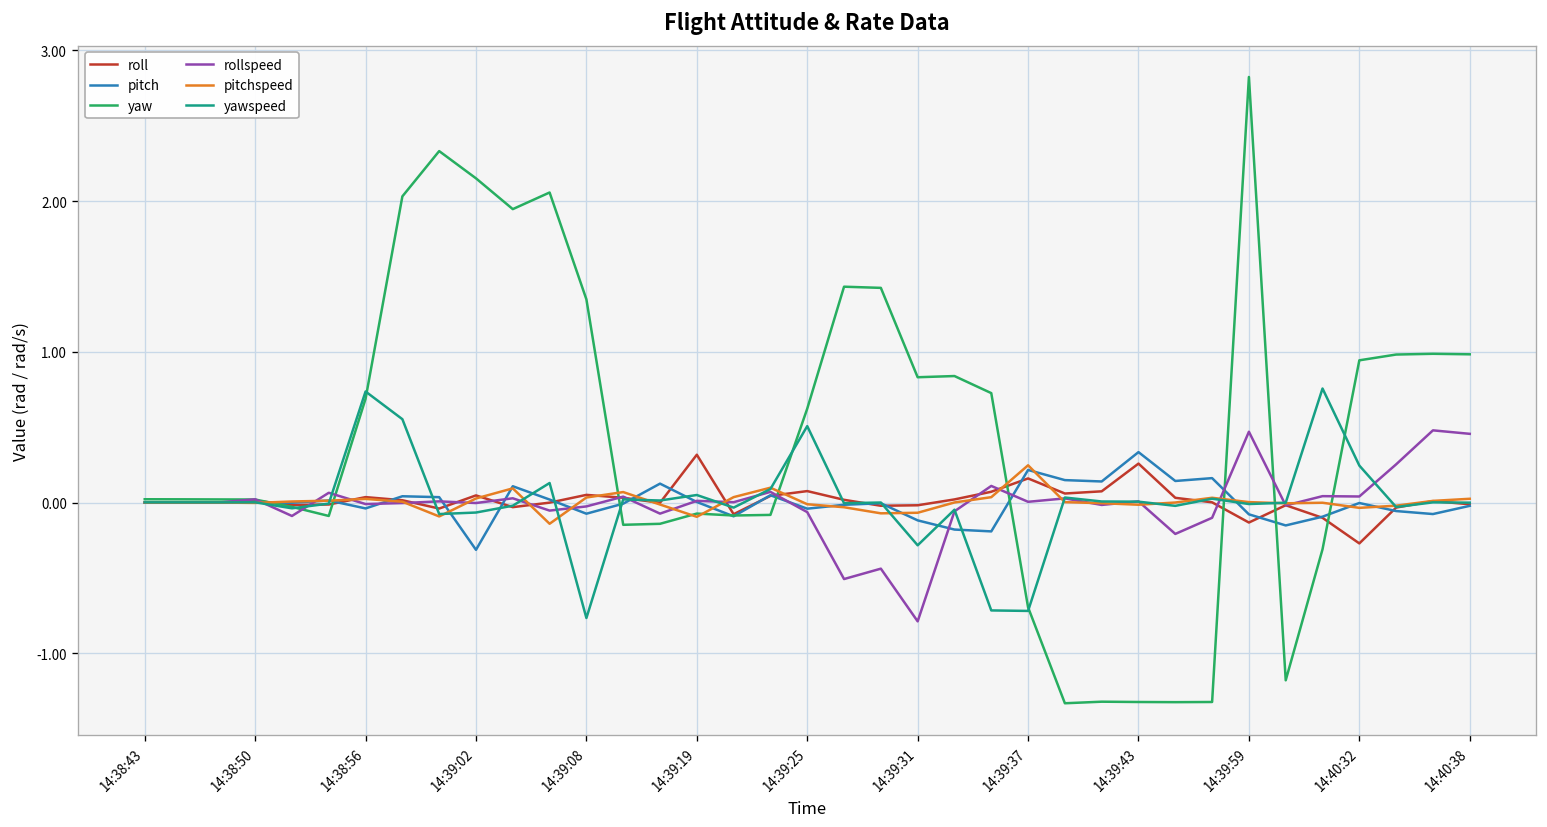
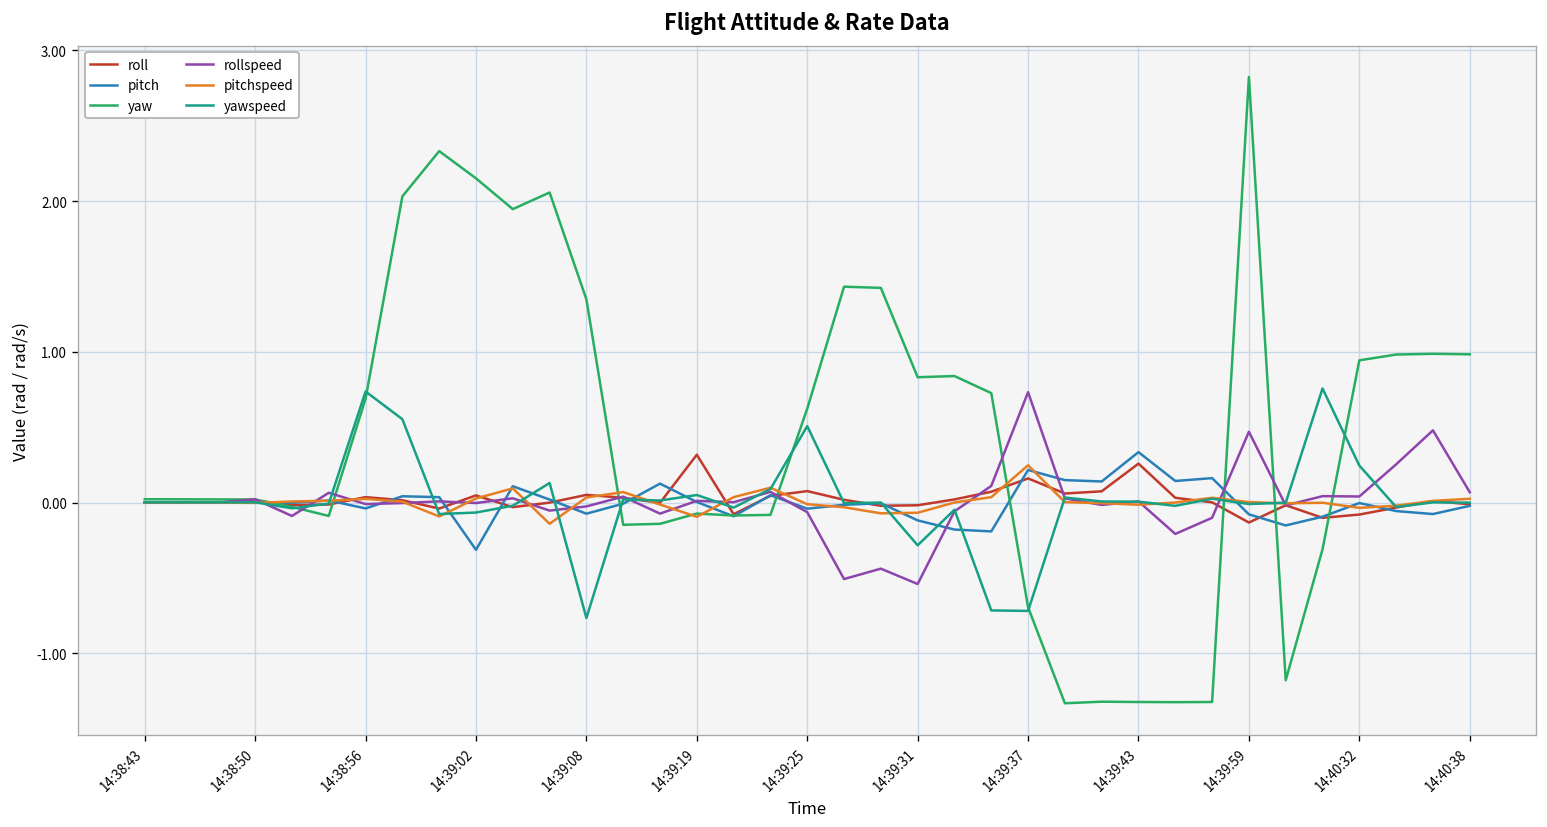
  {
    "roll": {
      "14:39:19": 0.32,
      "14:39:25": 0.08,
      "14:39:31": -0.02,
      "14:39:37": 0.16,
      "14:39:43": 0.26,
      "14:39:59": -0.13,
-     "14:40:32": -0.27
+     "14:40:32": -0.08
    },
    "pitch": {
      "14:38:56": -0.04,
      "14:39:02": -0.31,
      "14:39:08": -0.07,
      "14:39:25": -0.04,
      "14:39:31": -0.12,
      "14:39:37": 0.22,
      "14:39:43": 0.33,
      "14:39:59": -0.08,
      "14:40:32": 0.00
    },
    "rollspeed": {
      "14:38:56": -0.01,
      "14:39:02": 0.00,
      "14:39:08": -0.03,
      "14:39:25": -0.06,
-     "14:39:31": -0.79,
-     "14:39:37": 0.01,
+     "14:39:31": -0.54,
+     "14:39:37": 0.73,
      "14:39:59": 0.47,
      "14:40:32": 0.04,
-     "14:40:38": 0.46
+     "14:40:38": 0.07
    },
    "pitchspeed": {
      "14:39:19": -0.09,
      "14:39:25": -0.01,
      "14:39:31": -0.07,
      "14:39:37": 0.25,
      "14:40:32": -0.03,
      "14:40:38": 0.03
    }
  }
